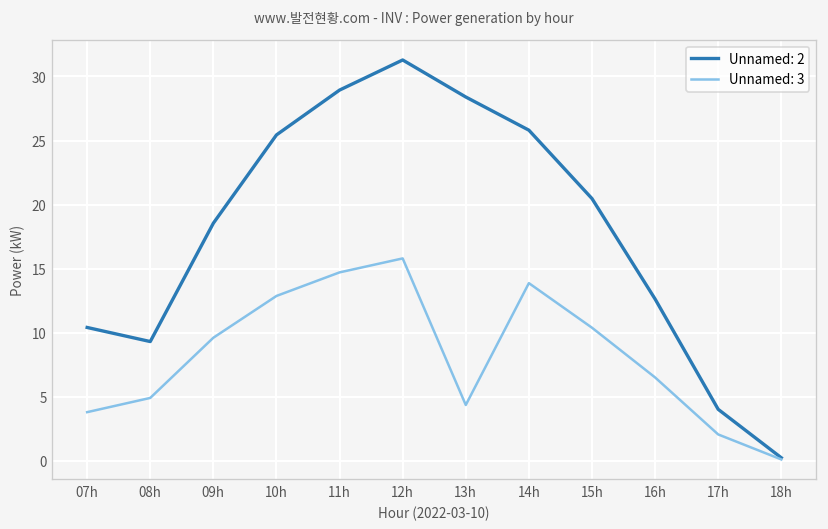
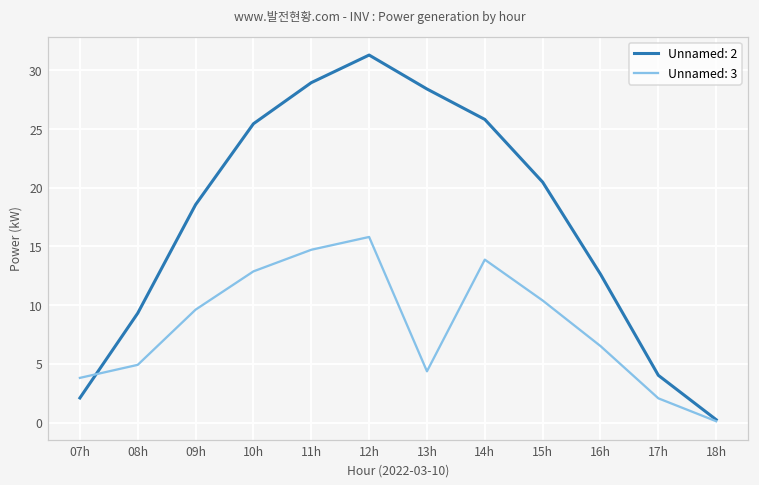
  {
    "Unnamed: 2": {
-     "07h": 10.4,
+     "07h": 2.1,
      "08h": 9.3,
      "09h": 18.6,
      "10h": 25.4,
      "11h": 28.9,
      "12h": 31.3,
      "13h": 28.4,
      "14h": 25.8,
      "15h": 20.5,
      "16h": 12.6,
      "17h": 4.0
    },
    "Unnamed: 3": {
      "07h": 3.8,
      "08h": 4.9,
      "09h": 9.6,
      "10h": 12.9,
      "11h": 14.7,
      "12h": 15.8,
      "13h": 4.4,
      "14h": 13.9,
      "15h": 10.4,
      "16h": 6.5,
      "17h": 2.1
    }
  }
